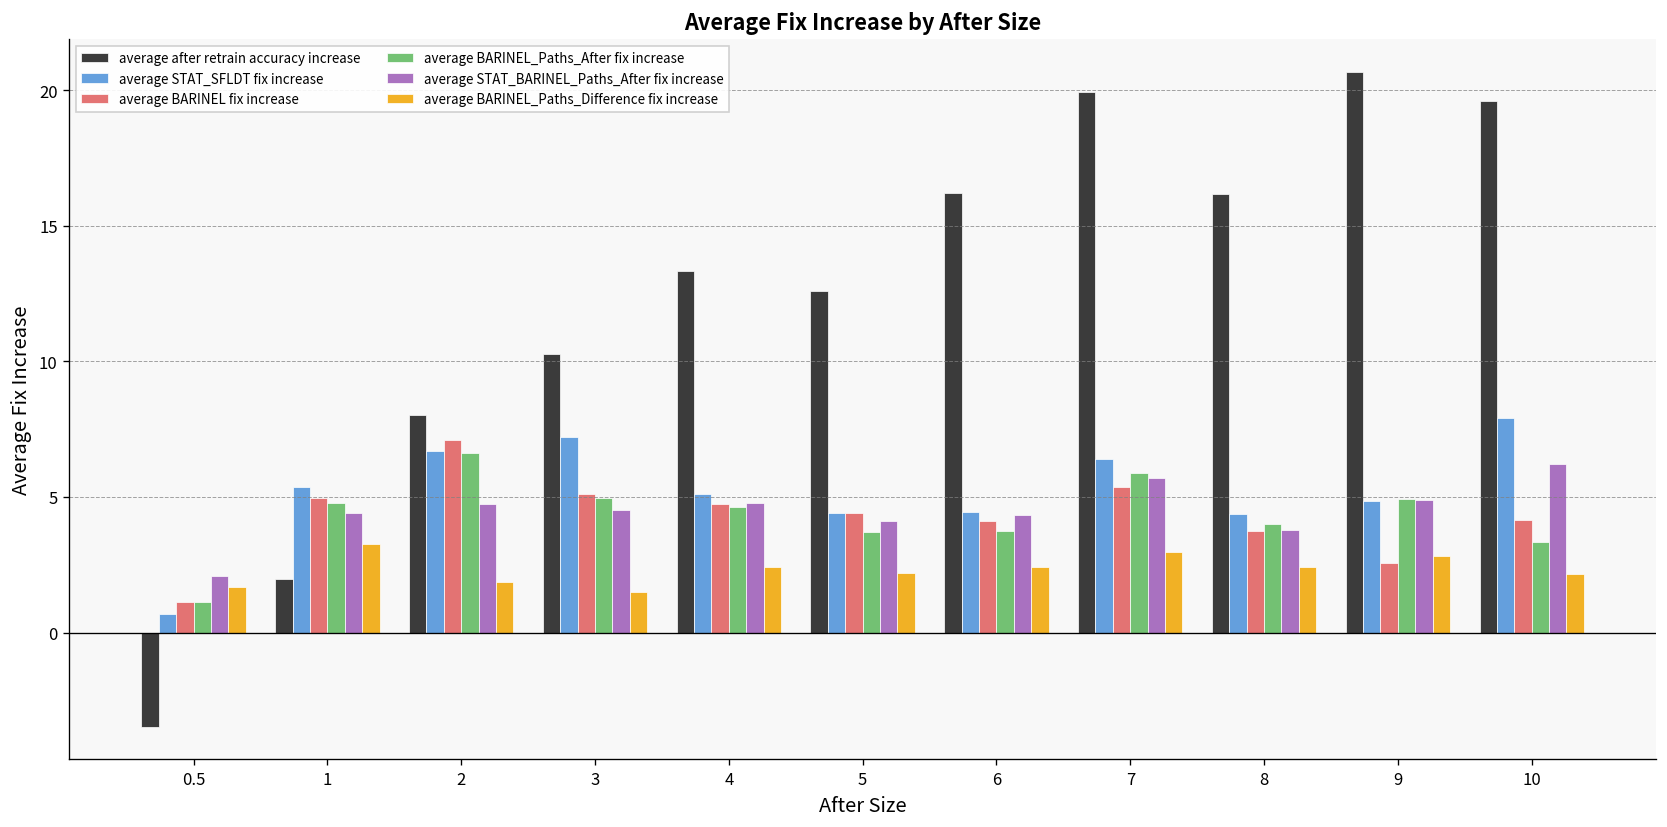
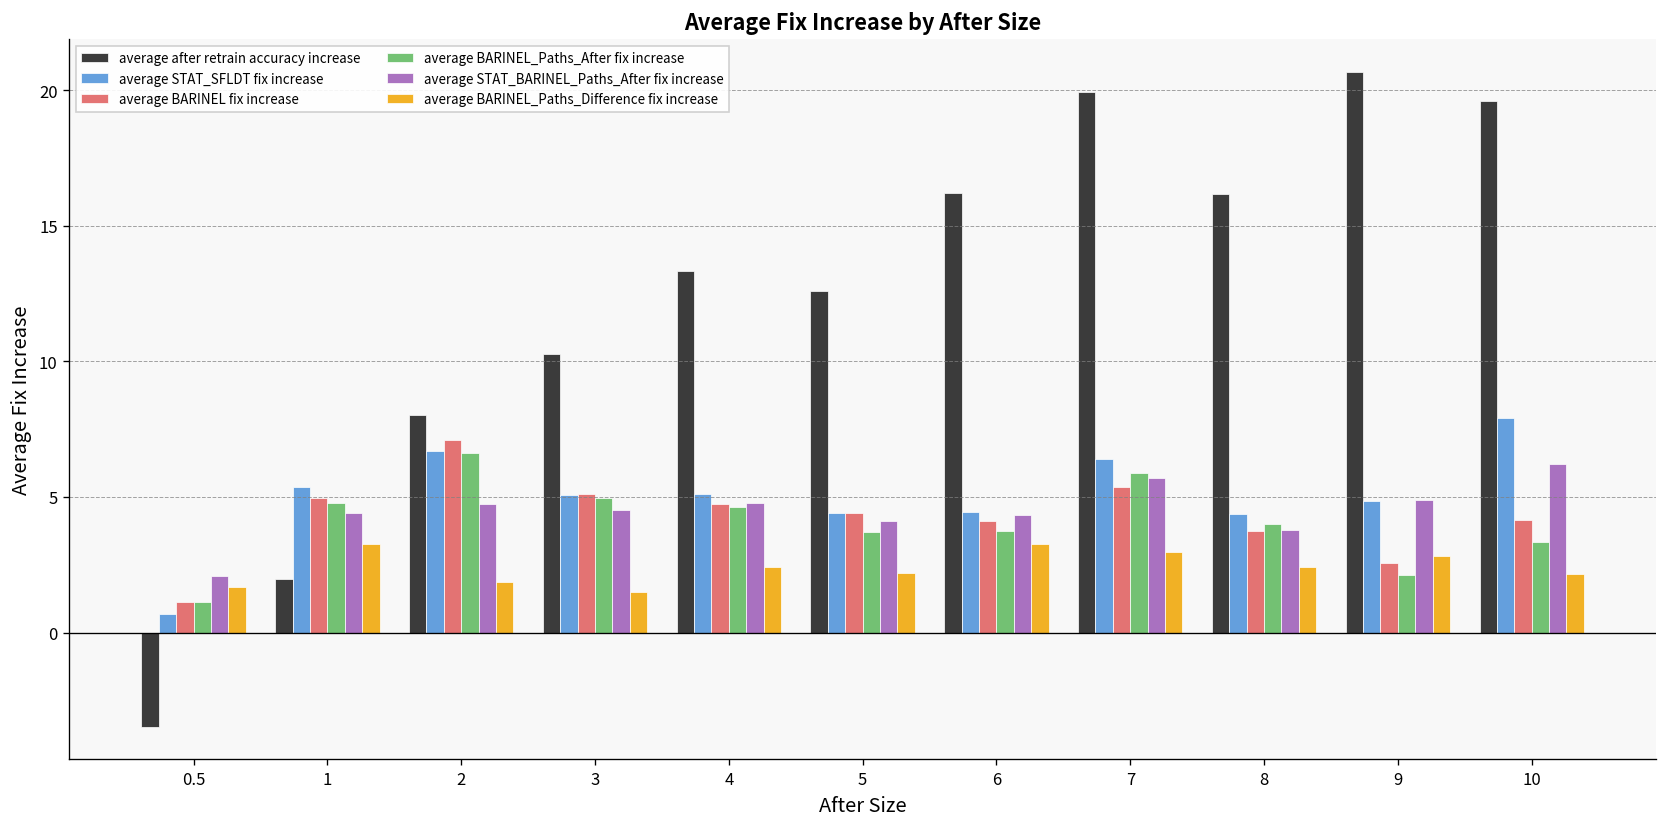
  {
    "average after retrain accuracy increase": {
      "0.5": -3.5,
      "1": 2.0,
      "2": 8.0,
      "3": 10.3,
      "4": 13.3,
      "5": 12.6,
      "6": 16.2,
      "7": 19.9,
      "8": 16.2,
      "9": 20.7,
      "10": 19.6
    },
    "average STAT_SFLDT fix increase": {
      "0.5": 0.7,
      "1": 5.4,
      "2": 6.7,
-     "3": 7.2,
+     "3": 5.1,
      "4": 5.1,
      "5": 4.4,
      "6": 4.4,
      "7": 6.4,
      "8": 4.4,
      "9": 4.9,
      "10": 7.9
    },
    "average BARINEL fix increase": {
      "0.5": 1.1,
      "1": 4.9,
      "2": 7.1,
      "3": 5.1,
      "4": 4.7,
      "5": 4.4,
      "6": 4.1,
      "7": 5.4,
      "8": 3.7,
      "9": 2.6,
      "10": 4.2
    },
    "average BARINEL_Paths_After fix increase": {
      "0.5": 1.1,
      "1": 4.8,
      "2": 6.6,
      "3": 5.0,
      "4": 4.6,
      "5": 3.7,
      "6": 3.7,
      "7": 5.9,
      "8": 4.0,
-     "9": 4.9,
+     "9": 2.1,
      "10": 3.3
    },
    "average STAT_BARINEL_Paths_After fix increase": {
      "0.5": 2.1,
      "1": 4.4,
      "2": 4.7,
      "3": 4.5,
      "4": 4.8,
      "5": 4.1,
      "6": 4.3,
      "7": 5.7,
      "8": 3.8,
      "9": 4.9,
      "10": 6.2
    },
    "average BARINEL_Paths_Difference fix increase": {
      "0.5": 1.7,
      "1": 3.3,
      "2": 1.9,
      "3": 1.5,
      "4": 2.4,
      "5": 2.2,
-     "6": 2.4,
+     "6": 3.3,
      "7": 3.0,
      "8": 2.4,
      "9": 2.8,
      "10": 2.1
    }
  }
